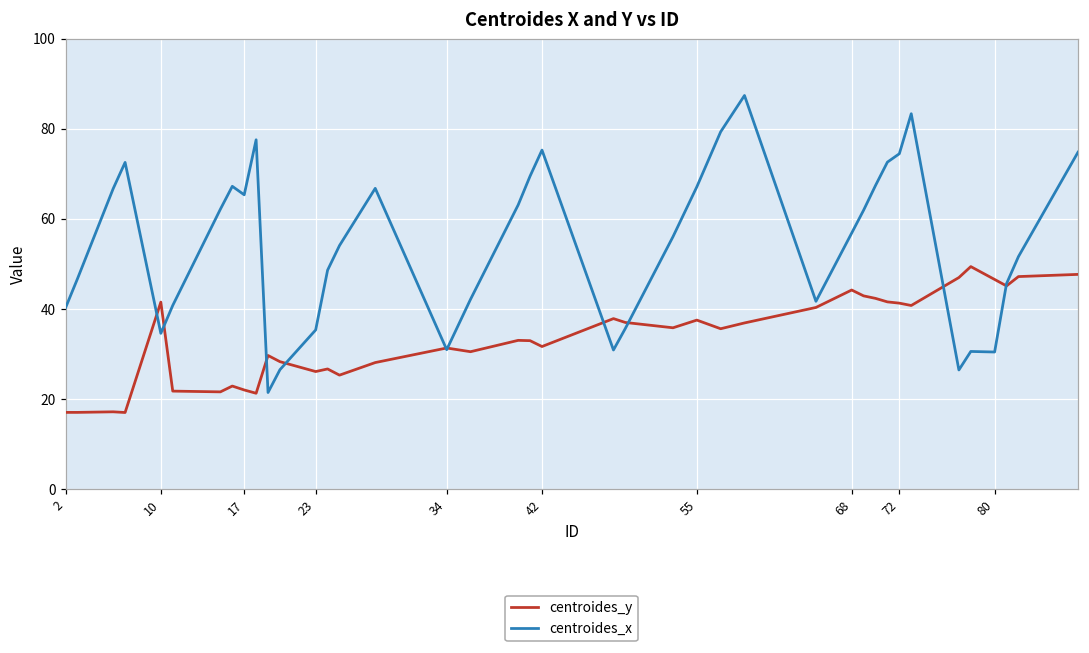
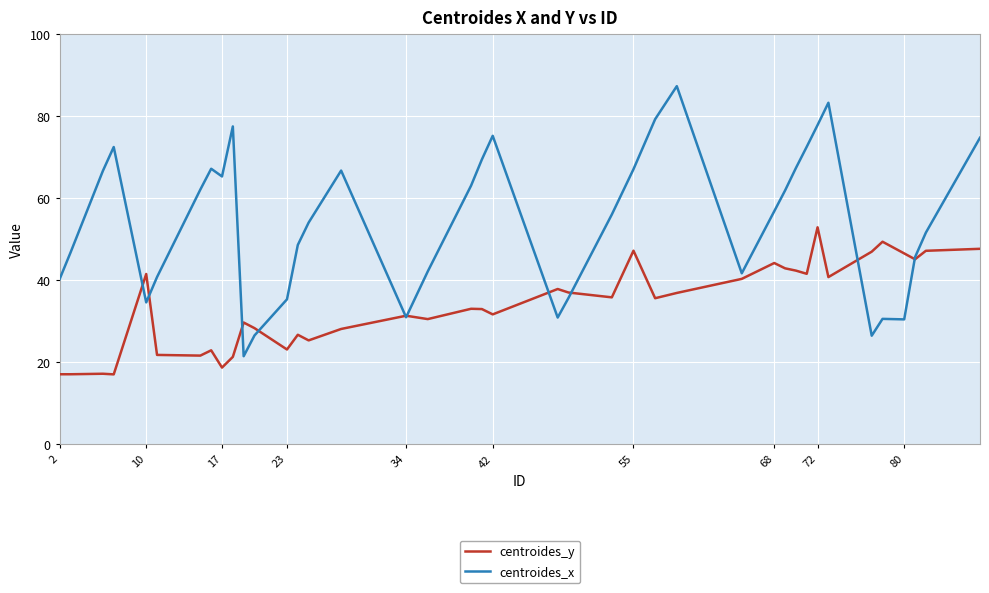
  {
    "centroides_y": {
      "2": 17,
      "10": 42,
-     "17": 22,
-     "23": 26,
+     "17": 19,
+     "23": 23,
      "42": 32,
-     "55": 38,
+     "55": 47,
      "68": 44,
-     "72": 41,
+     "72": 53,
      "80": 47
    },
    "centroides_x": {
      "2": 40,
      "10": 35,
      "17": 65,
      "23": 35,
      "42": 75,
      "55": 67,
      "68": 57,
-     "72": 74,
+     "72": 78,
      "80": 30
    }
  }
